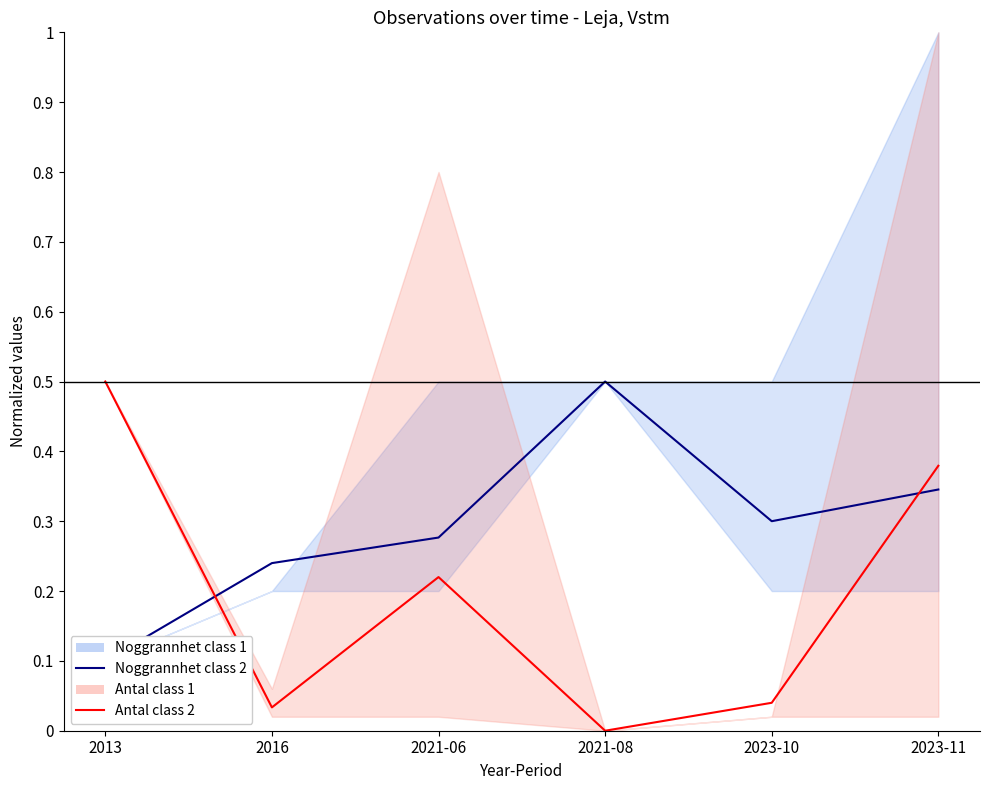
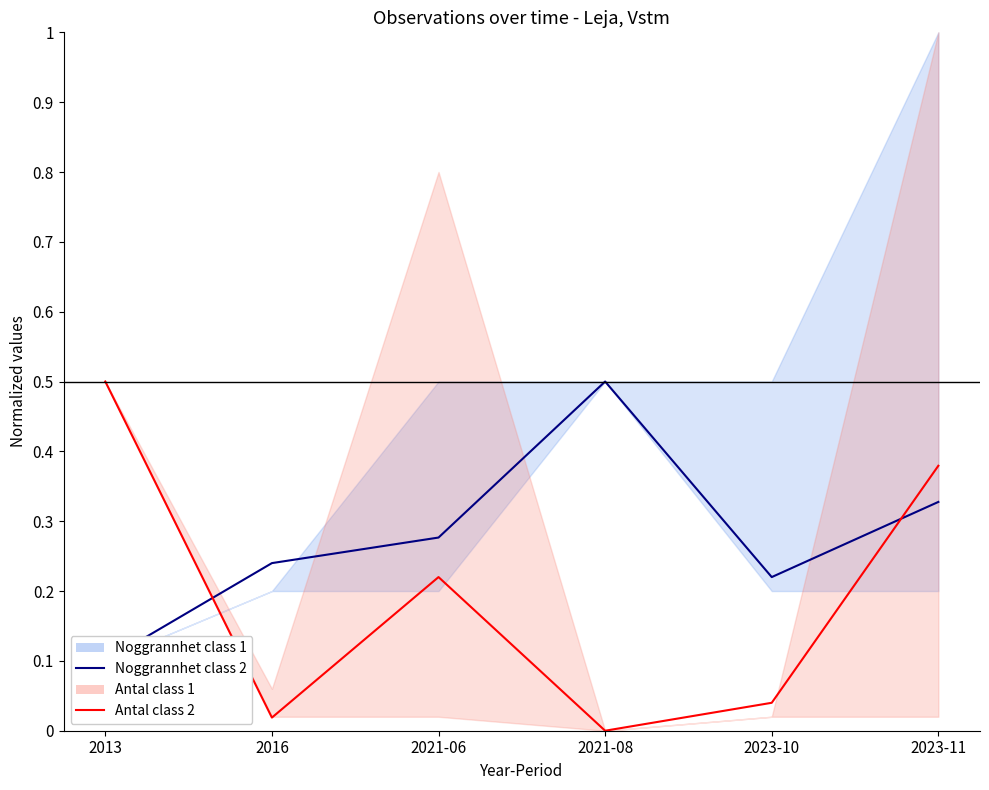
  {
    "Noggrannhet class 2": {
      "2016": 0.24,
      "2021-06": 0.28,
-     "2023-10": 0.30,
-     "2023-11": 0.35
+     "2023-10": 0.22,
+     "2023-11": 0.33
    },
    "Noggrannhet class 1": {
      "2016": 0.00
    },
    "Antal class 2": {
-     "2016": 0.03,
+     "2016": 0.02,
      "2021-06": 0.22,
      "2023-10": 0.04,
      "2023-11": 0.38
    },
    "Antal class 1": {
      "2023-10": 0.00
    }
  }
